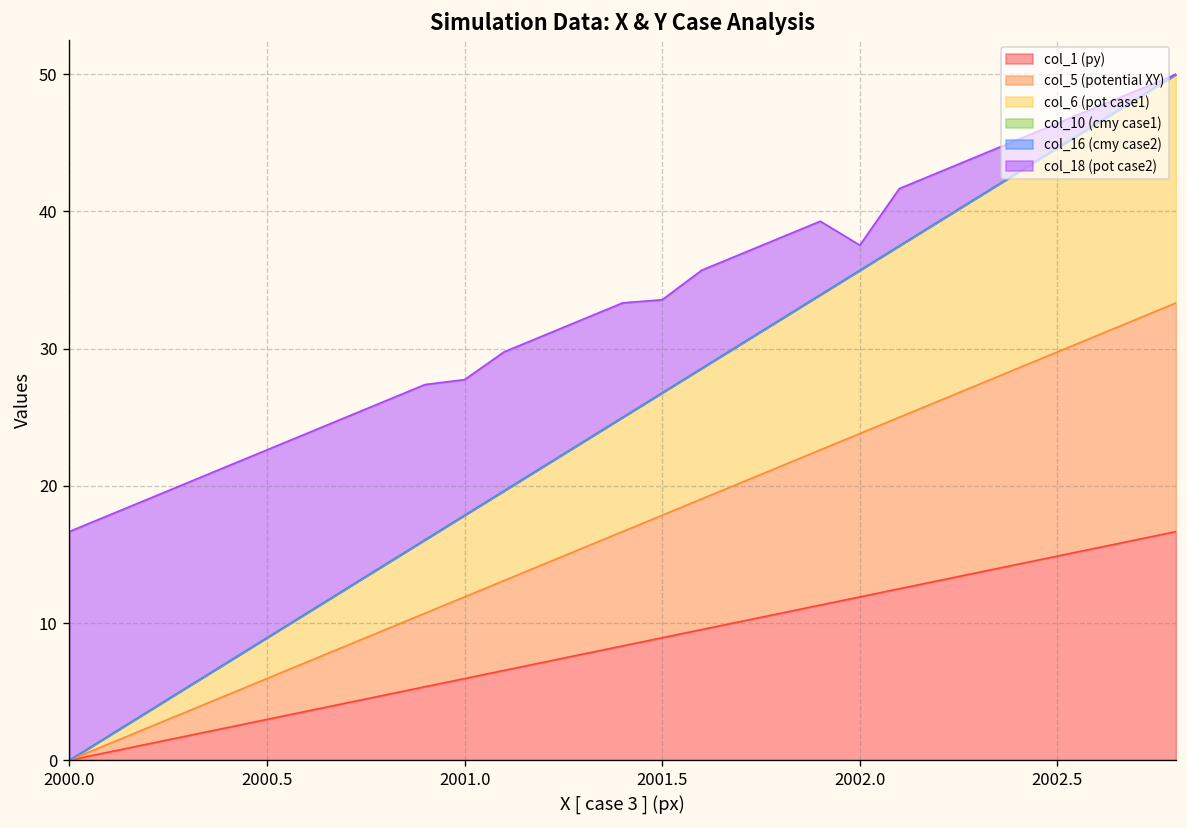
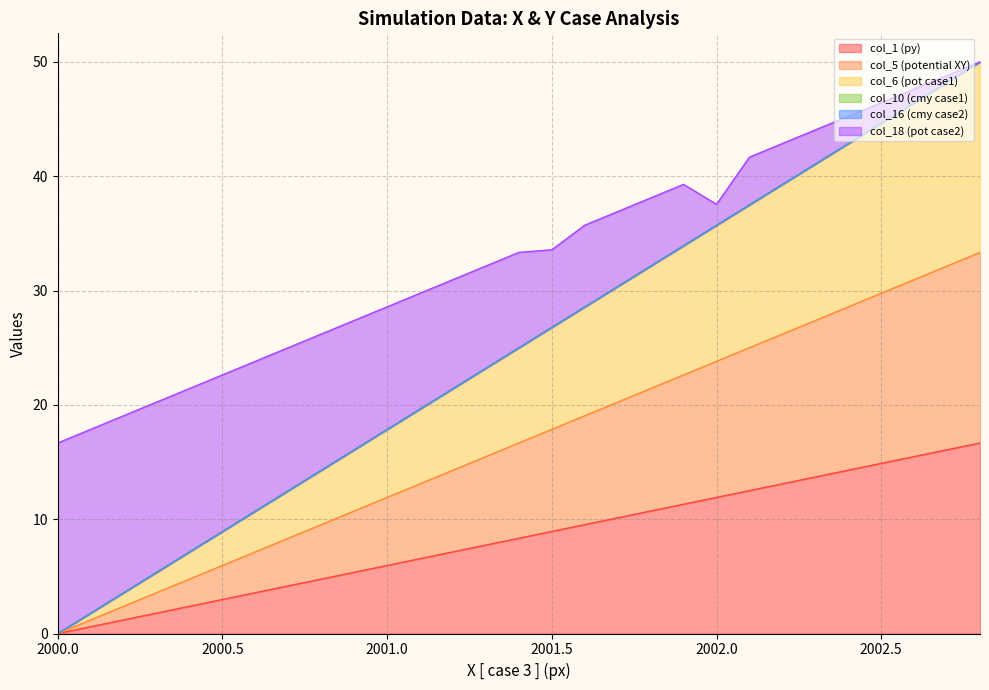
  {
    "col_18 (pot case2)": {
      "2000.0": 16.7,
      "2000.5": 13.7,
-     "2001.0": 9.9,
+     "2001.0": 10.7,
      "2001.5": 6.8,
      "2002.0": 1.8
    }
  }
